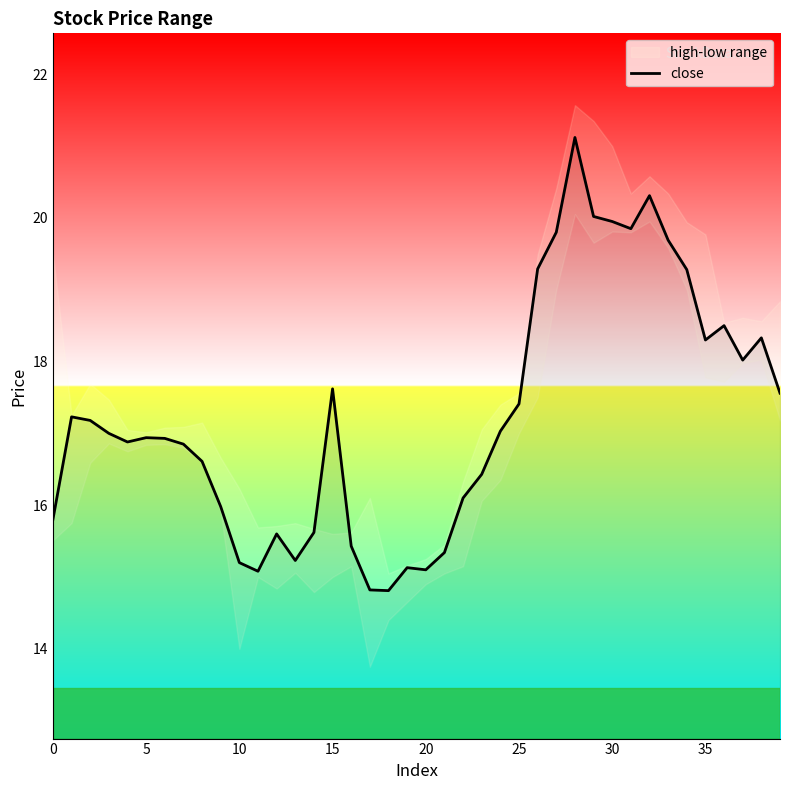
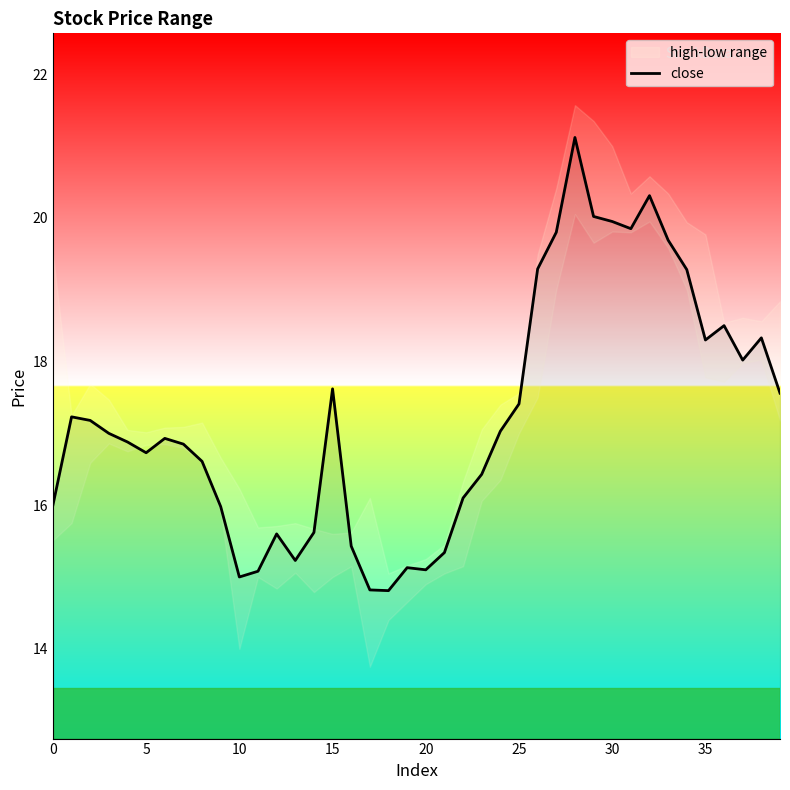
  {
    "close": {
-     "0": 15.8,
-     "5": 16.9,
-     "10": 15.2,
+     "0": 16.0,
+     "5": 16.7,
+     "10": 15.0,
      "15": 17.6,
      "20": 15.1,
      "25": 17.4,
      "30": 20.0,
      "35": 18.3
    }
  }
